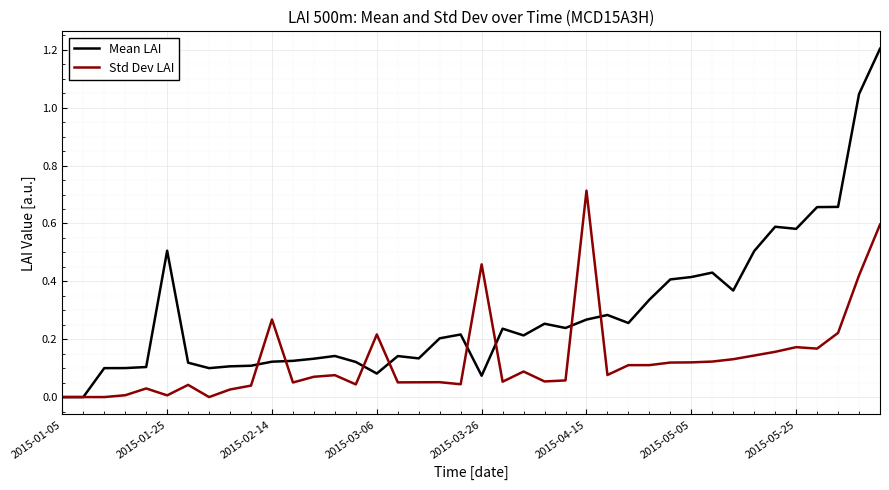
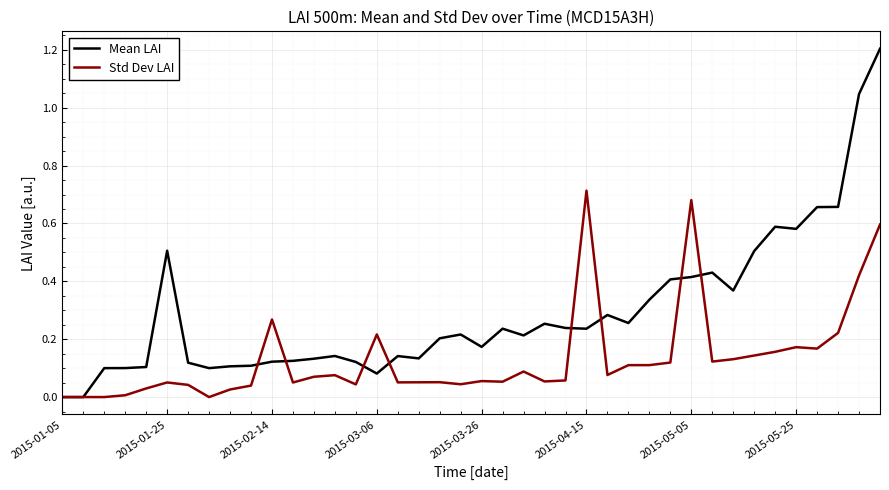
  {
    "Mean LAI": {
      "2015-01-25": 0.51,
      "2015-02-14": 0.12,
      "2015-03-06": 0.08,
-     "2015-03-26": 0.07,
-     "2015-04-15": 0.27,
+     "2015-03-26": 0.17,
+     "2015-04-15": 0.24,
      "2015-05-05": 0.41,
      "2015-05-25": 0.58
    },
    "Std Dev LAI": {
-     "2015-01-25": 0.01,
+     "2015-01-25": 0.05,
      "2015-02-14": 0.27,
      "2015-03-06": 0.22,
-     "2015-03-26": 0.46,
+     "2015-03-26": 0.06,
      "2015-04-15": 0.71,
-     "2015-05-05": 0.12,
+     "2015-05-05": 0.68,
      "2015-05-25": 0.17
    }
  }
